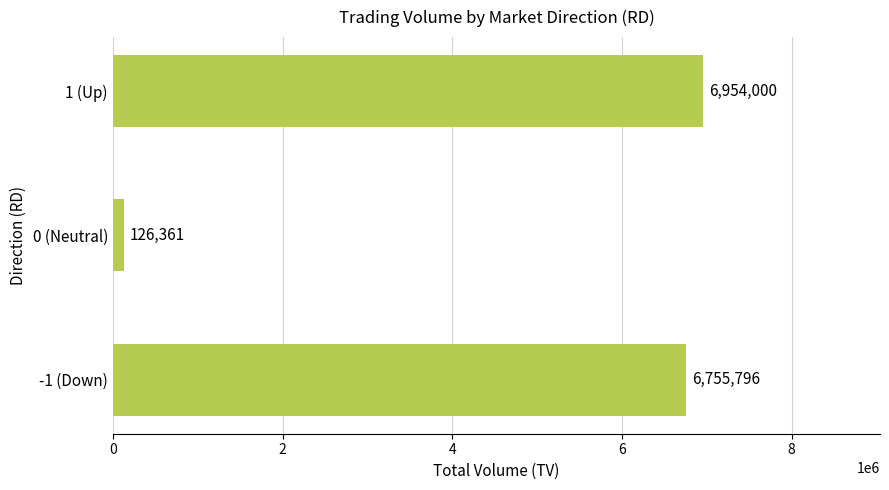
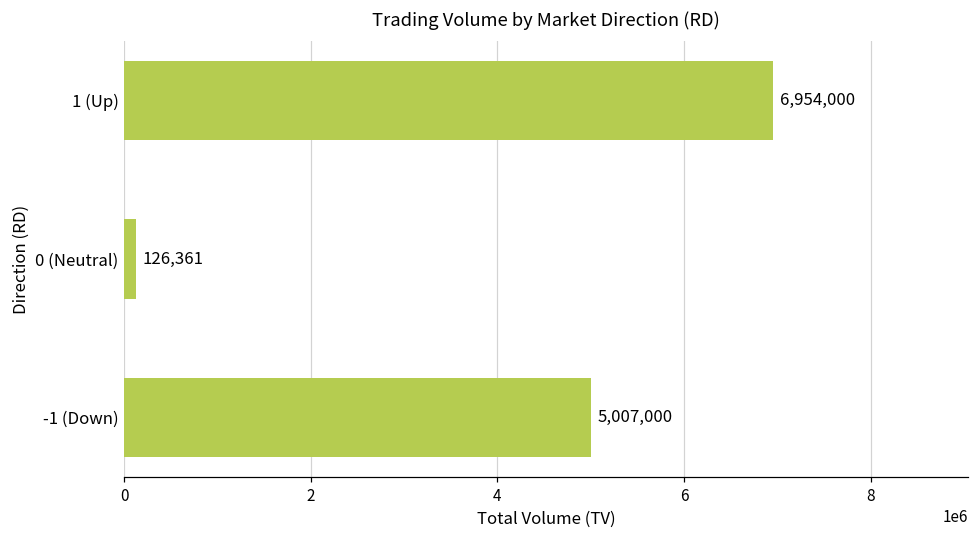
  {
    "1 (Up)": "6,954,000",
    "0 (Neutral)": "126,361",
-   "-1 (Down)": "6,755,796"
+   "-1 (Down)": "5,007,000"
  }
